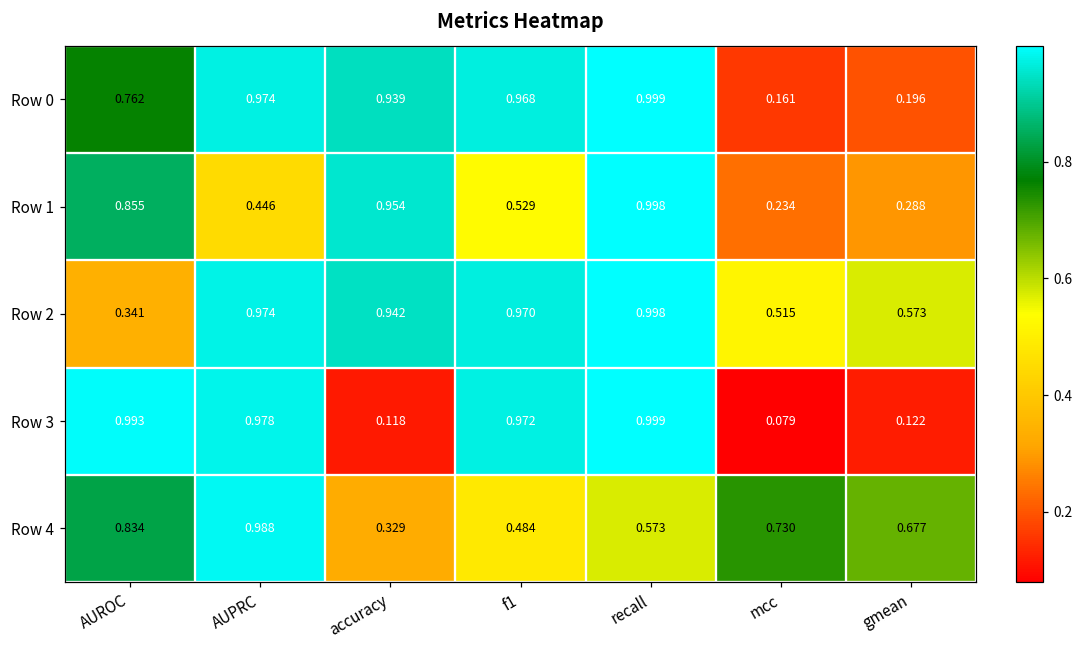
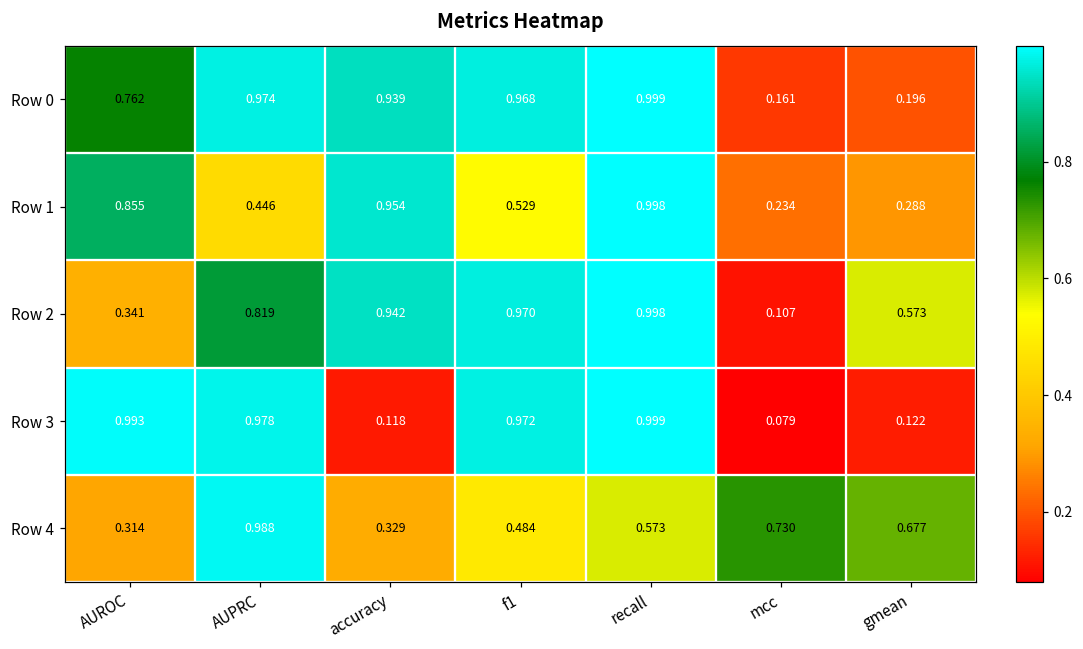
  {
    "Row 0": {
      "AUROC": 0.762,
      "AUPRC": 0.974,
      "accuracy": 0.939,
      "f1": 0.968,
      "recall": 0.999,
      "mcc": 0.161,
      "gmean": 0.196
    },
    "Row 1": {
      "AUROC": 0.855,
      "AUPRC": 0.446,
      "accuracy": 0.954,
      "f1": 0.529,
      "recall": 0.998,
      "mcc": 0.234,
      "gmean": 0.288
    },
    "Row 2": {
      "AUROC": 0.341,
-     "AUPRC": 0.974,
+     "AUPRC": 0.819,
      "accuracy": 0.942,
      "f1": 0.970,
      "recall": 0.998,
-     "mcc": 0.515,
+     "mcc": 0.107,
      "gmean": 0.573
    },
    "Row 3": {
      "AUROC": 0.993,
      "AUPRC": 0.978,
      "accuracy": 0.118,
      "f1": 0.972,
      "recall": 0.999,
      "mcc": 0.079,
      "gmean": 0.122
    },
    "Row 4": {
-     "AUROC": 0.834,
+     "AUROC": 0.314,
      "AUPRC": 0.988,
      "accuracy": 0.329,
      "f1": 0.484,
      "recall": 0.573,
      "mcc": 0.730,
      "gmean": 0.677
    }
  }
